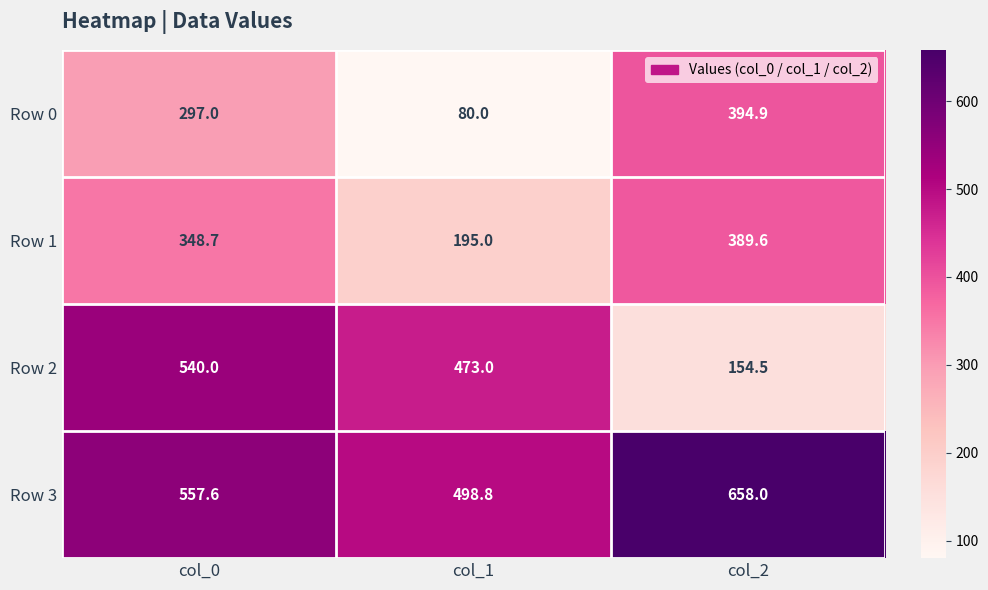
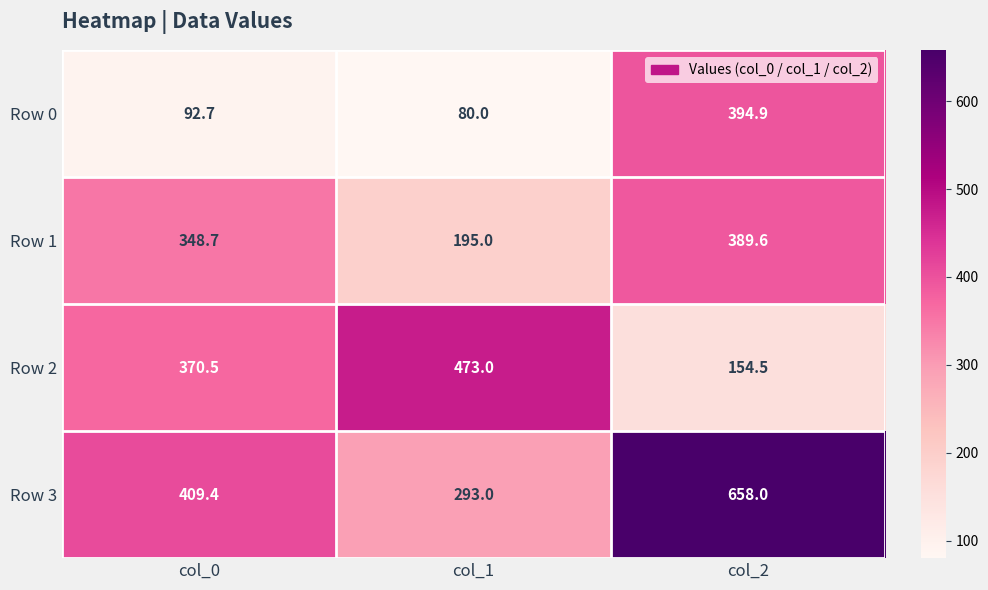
  {
    "Row 0": {
-     "col_0": 297.0,
+     "col_0": 92.7,
      "col_1": 80.0,
      "col_2": 394.9
    },
    "Row 1": {
      "col_0": 348.7,
      "col_1": 195.0,
      "col_2": 389.6
    },
    "Row 2": {
-     "col_0": 540.0,
+     "col_0": 370.5,
      "col_1": 473.0,
      "col_2": 154.5
    },
    "Row 3": {
-     "col_0": 557.6,
-     "col_1": 498.8,
+     "col_0": 409.4,
+     "col_1": 293.0,
      "col_2": 658.0
    }
  }
